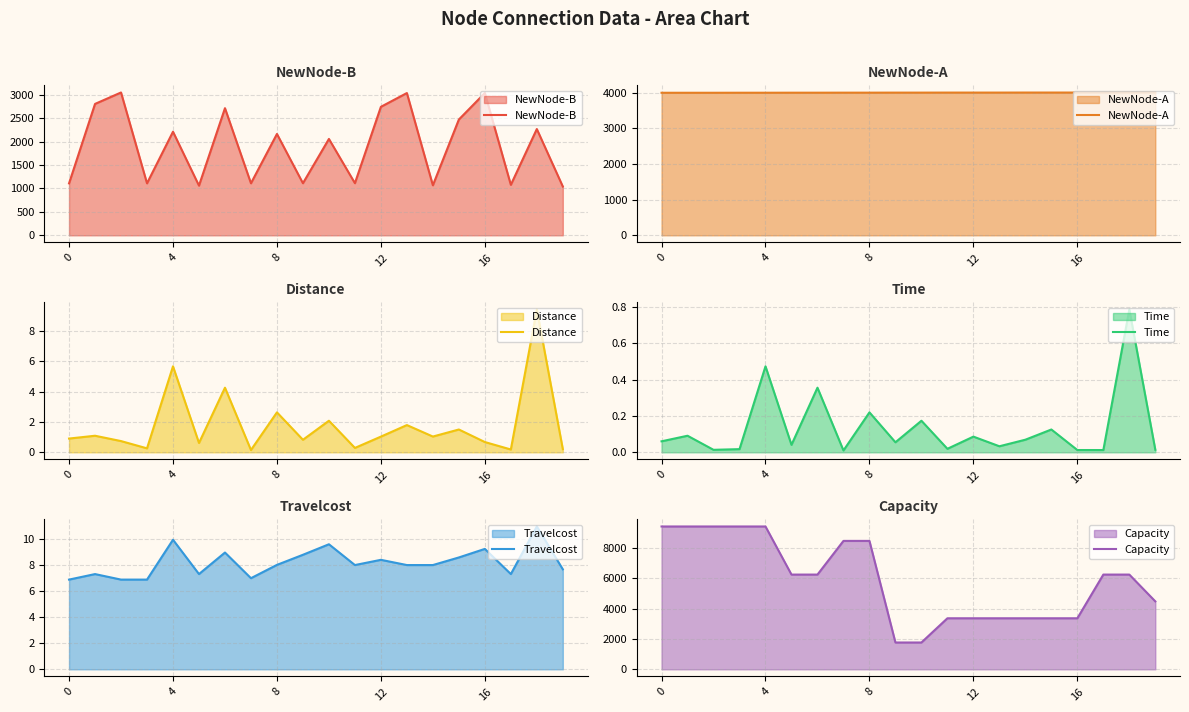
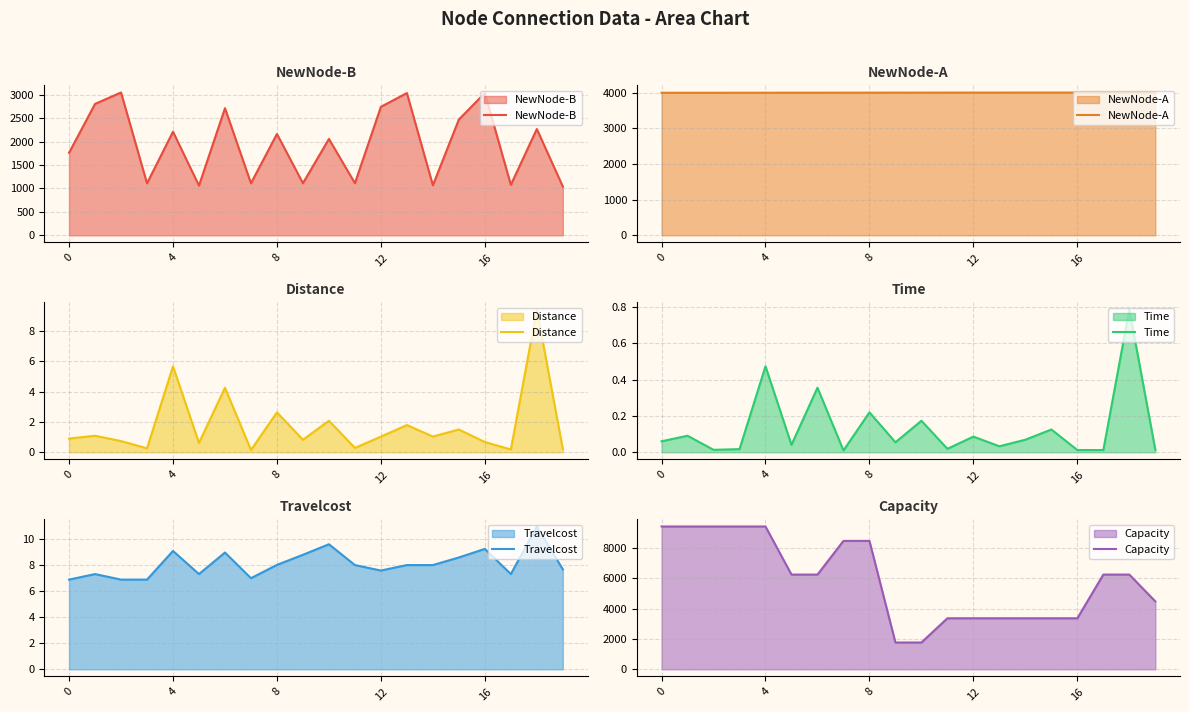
  {
    "NewNode-B": {
-     "0": 1100,
+     "0": 1800,
      "4": 2200,
      "8": 2200,
      "12": 2700
    },
    "NewNode-A": {
      "0": 4000,
      "4": 4000,
      "8": 4000,
      "12": 4000
    },
    "Distance": {
      "0": 0.9,
      "4": 5.7,
      "8": 2.6,
      "12": 1.0,
      "16": 0.7
    },
    "Time": {
      "0": 0.06,
      "4": 0.47,
      "8": 0.22,
      "12": 0.09,
      "16": 0.01
    },
    "Travelcost": {
      "0": 6.9,
-     "4": 10.0,
+     "4": 9.1,
      "8": 8.0,
-     "12": 8.4,
+     "12": 7.6,
      "16": 9.3
    },
    "Capacity": {
      "0": 9400,
      "4": 9400,
      "8": 8500,
      "12": 3400,
      "16": 3400
    }
  }
